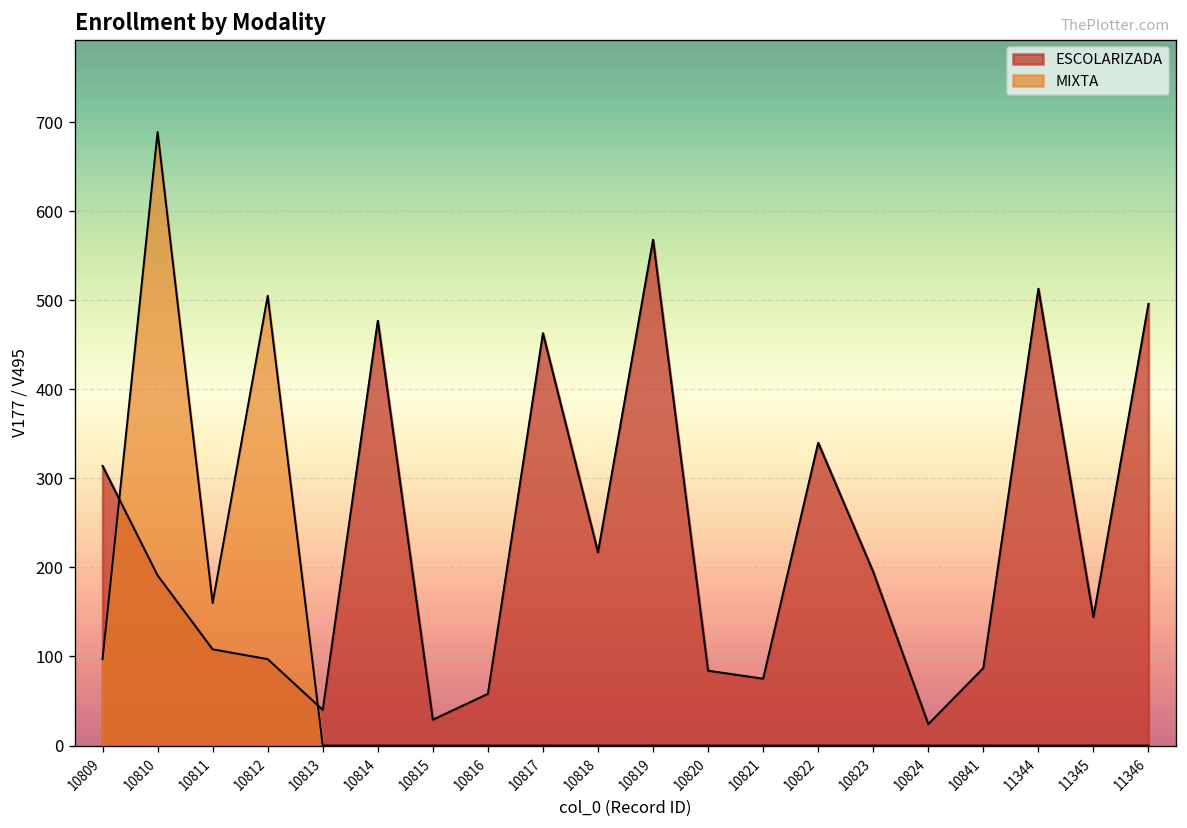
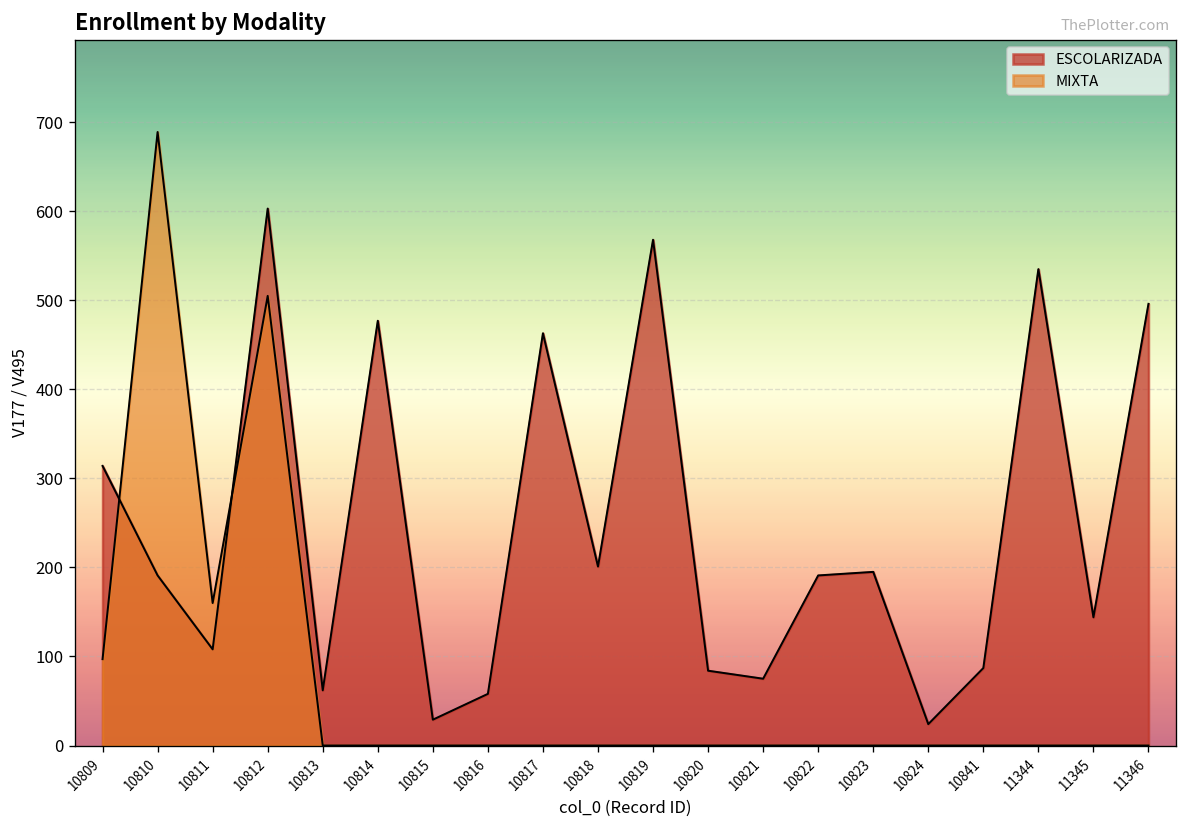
  {
    "ESCOLARIZADA": {
      "10809": 310,
      "10810": 190,
      "10811": 110,
-     "10812": 100,
-     "10813": 40,
+     "10812": 600,
+     "10813": 60,
      "10814": 480,
      "10815": 30,
      "10816": 60,
      "10817": 460,
-     "10818": 220,
+     "10818": 200,
      "10819": 570,
      "10820": 80,
      "10821": 80,
-     "10822": 340,
+     "10822": 190,
      "10823": 200,
      "10824": 20,
      "10841": 90,
-     "11344": 510,
+     "11344": 540,
      "11345": 140,
      "11346": 500
    },
    "MIXTA": {
      "10809": 100,
      "10810": 690,
      "10811": 160,
      "10812": 510,
      "10813": 0,
      "10814": 0,
      "10815": 0,
      "10816": 0,
      "10817": 0,
      "10818": 0,
      "10819": 0,
      "10820": 0,
      "10821": 0,
      "10822": 0,
      "10823": 0,
      "10824": 0,
      "10841": 0,
      "11344": 0,
      "11345": 0,
      "11346": 0
    }
  }
